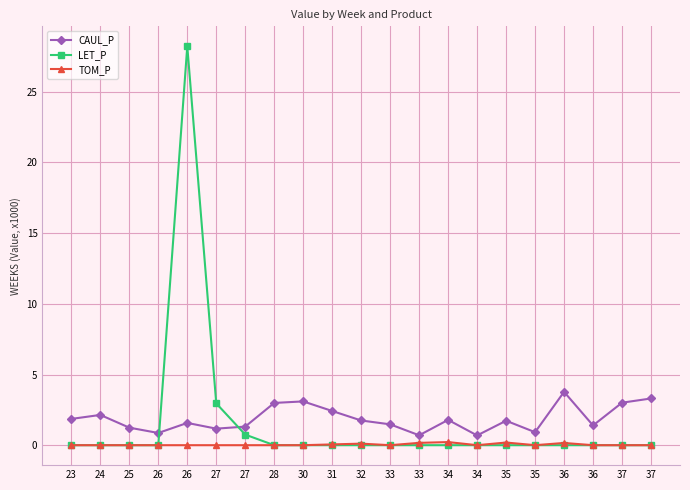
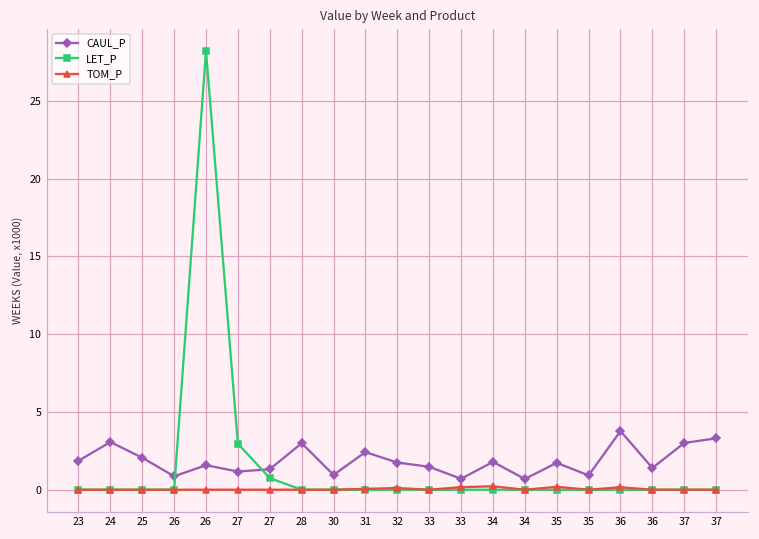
  {
    "CAUL_P": {
      "23": 1.9,
-     "24": 2.1,
-     "25": 1.2,
+     "24": 3.1,
+     "25": 2.1,
      "28": 3.0,
-     "30": 3.1,
+     "30": 1.0,
      "31": 2.4,
      "32": 1.7
    }
  }
